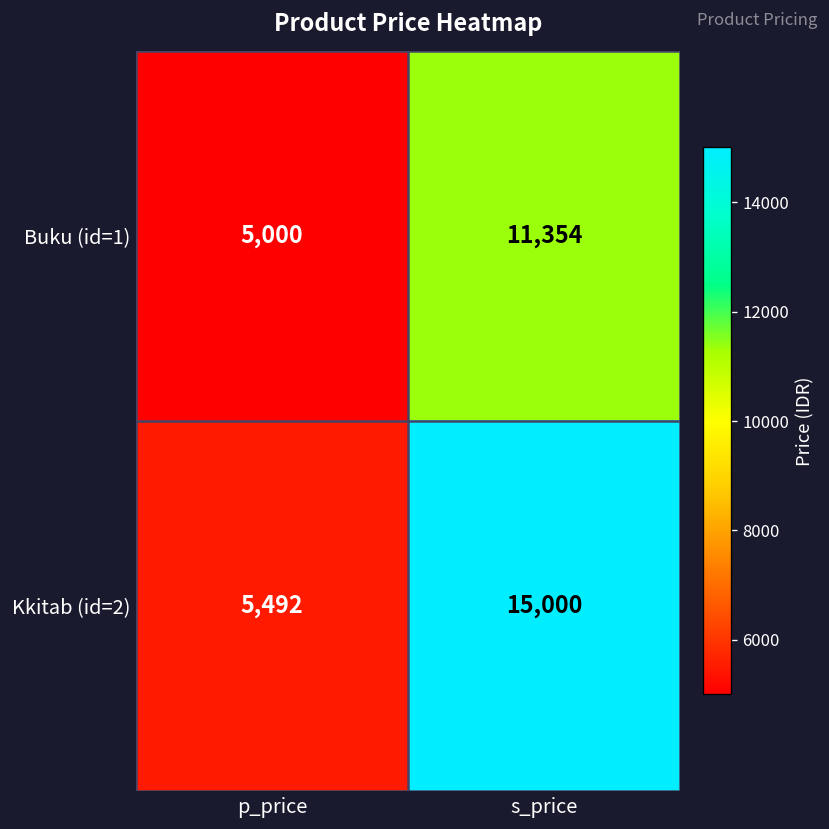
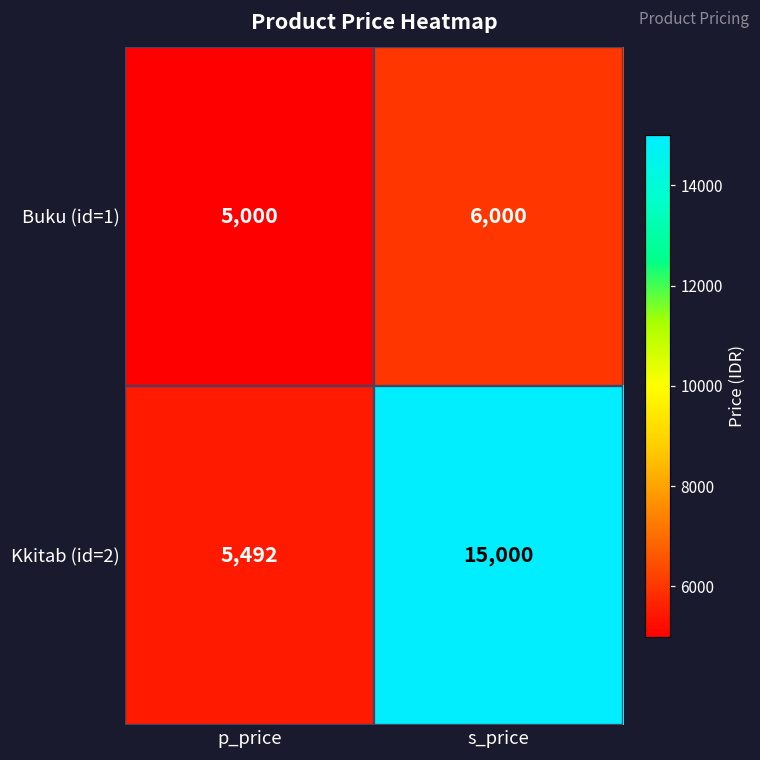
  {
    "Buku (id=1)": {
      "p_price": "5,000",
-     "s_price": "11,354"
+     "s_price": "6,000"
    },
    "Kkitab (id=2)": {
      "p_price": "5,492",
      "s_price": "15,000"
    }
  }
